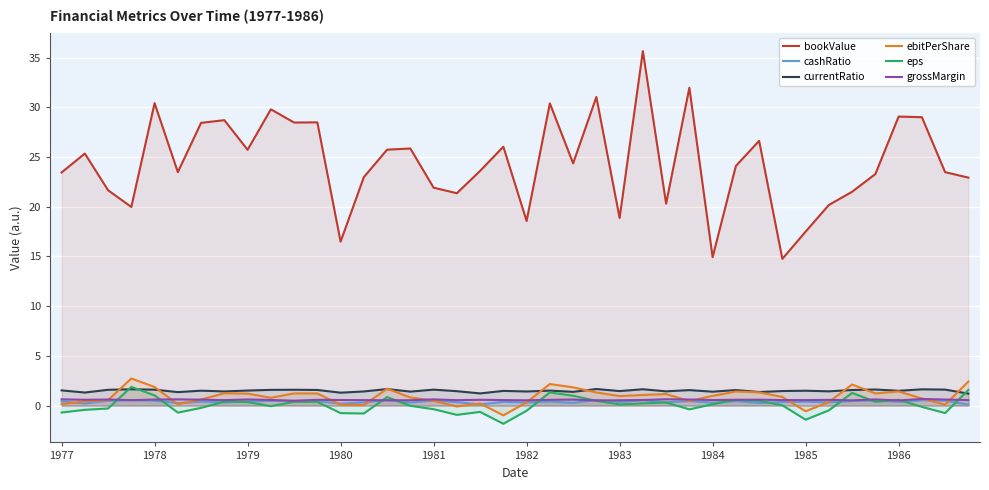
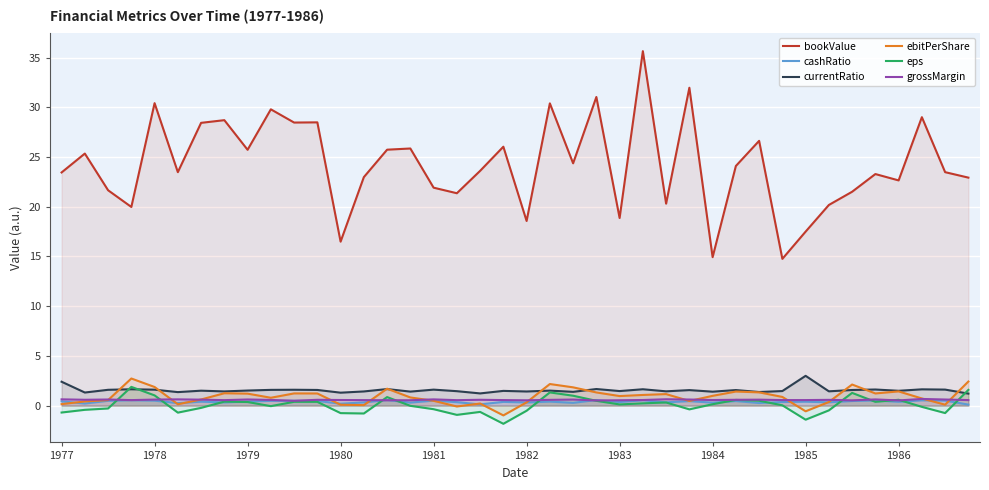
  {
    "bookValue": {
      "1977": 23,
      "1978": 30,
      "1979": 26,
      "1980": 16,
      "1981": 22,
      "1982": 19,
      "1983": 19,
      "1984": 15,
      "1985": 18,
-     "1986": 29
+     "1986": 23
    },
    "currentRatio": {
-     "1977": 1.5,
+     "1977": 2.4,
      "1978": 2,
      "1979": 2,
      "1980": 1,
      "1981": 2,
      "1982": 1,
      "1983": 1,
      "1984": 1,
-     "1985": 1
+     "1985": 3
    },
    "grossMargin": {
      "1980": 1,
      "1984": 1
    }
  }
